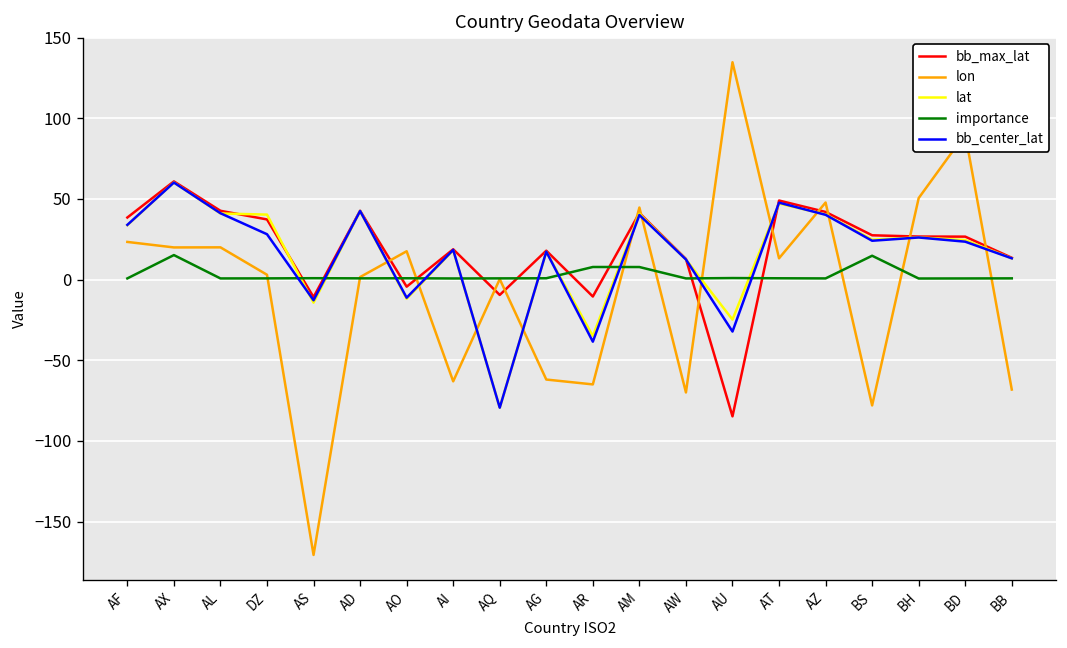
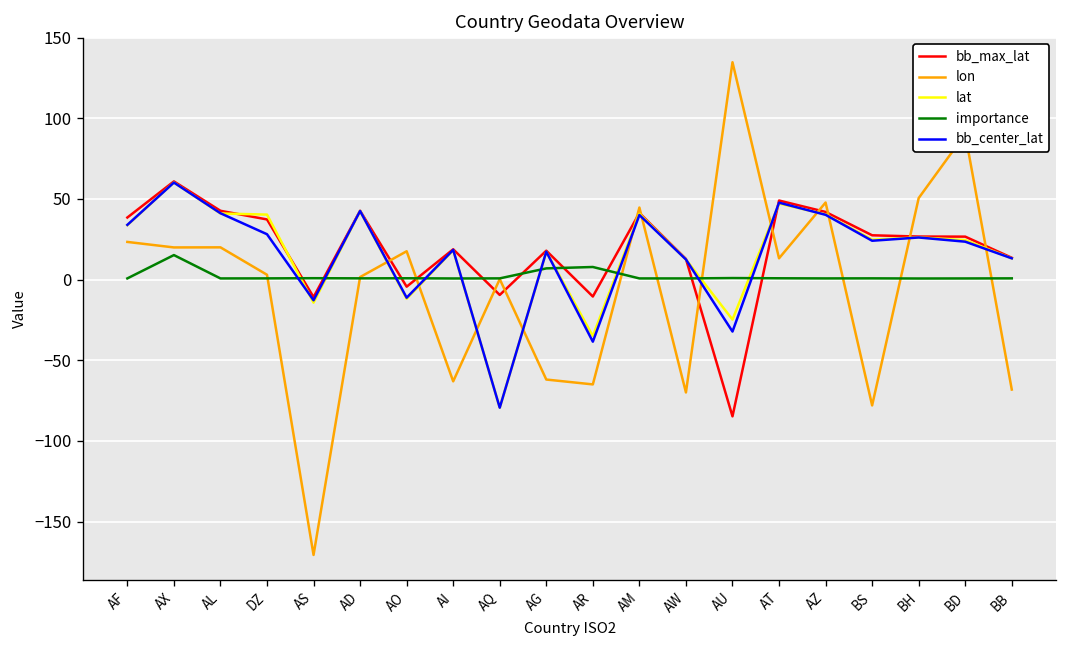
  {
    "bb_max_lat": {
      "AF": 38,
      "DZ": 37,
      "AS": -11,
      "AO": -4,
      "AQ": -10,
      "AR": -10,
      "AU": -85,
      "BS": 27,
      "BD": 27
    },
    "lon": {
      "AF": 23,
      "AX": 20,
      "AL": 20,
      "DZ": 3,
      "AS": -171,
      "AO": 18,
      "AI": -63,
      "AG": -62,
      "AR": -65,
      "AM": 45,
      "AW": -70,
      "AU": 135,
      "AT": 13,
      "AZ": 48,
      "BS": -78,
      "BH": 51,
      "BB": -68
    },
    "lat": {
      "DZ": 40,
      "AR": -35,
      "AU": -25
    },
    "importance": {
      "AF": 1,
      "AX": 15,
      "AL": 1,
      "DZ": 1,
      "AS": 1,
      "AO": 1,
      "AI": 1,
-     "AG": 1,
+     "AG": 7,
      "AR": 8,
-     "AM": 8,
+     "AM": 1,
      "AW": 1,
      "AU": 1,
      "AT": 1,
      "AZ": 1,
-     "BS": 15,
+     "BS": 1,
      "BH": 1,
      "BD": 1,
      "BB": 1
    },
    "bb_center_lat": {
      "DZ": 28,
      "AR": -38,
      "AU": -32
    }
  }
